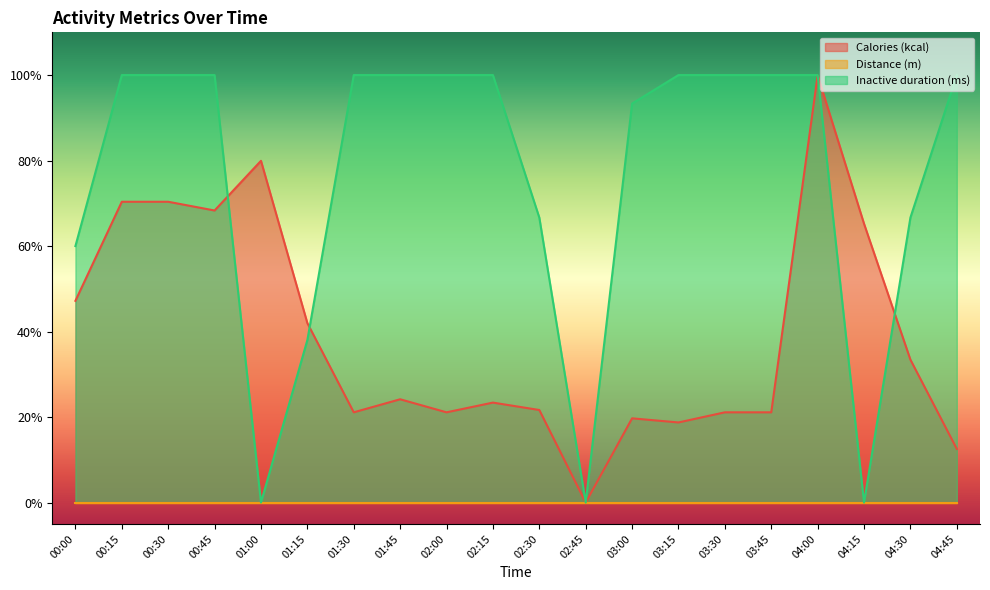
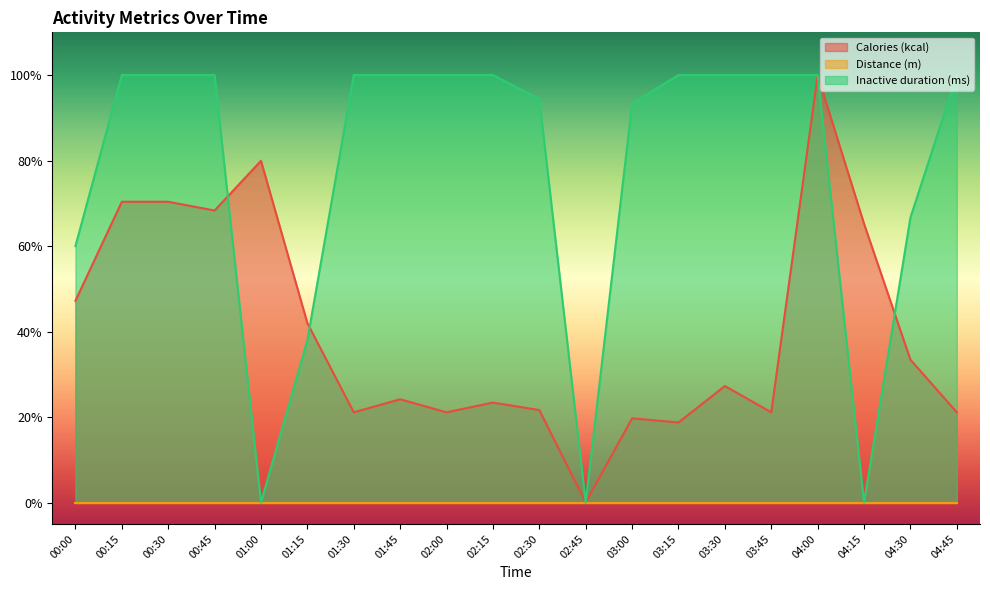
  {
    "Calories (kcal)": {
      "00:00": "47%",
      "00:15": "70%",
      "00:30": "70%",
      "00:45": "68%",
      "01:00": "80%",
      "01:15": "42%",
      "01:30": "21%",
      "01:45": "24%",
      "02:00": "21%",
      "02:15": "23%",
      "02:30": "22%",
      "03:00": "20%",
      "03:15": "19%",
-     "03:30": "21%",
+     "03:30": "27%",
      "03:45": "21%",
      "04:15": "65%",
      "04:30": "33%",
-     "04:45": "13%"
+     "04:45": "21%"
    },
    "Distance (m)": {
      "00:00": "0%",
      "00:15": "0%",
      "00:30": "0%",
      "00:45": "0%",
      "01:15": "0%",
      "01:30": "0%",
      "01:45": "0%",
      "02:00": "0%",
      "02:15": "0%",
      "02:30": "0%",
      "03:00": "0%",
      "03:15": "0%",
      "03:30": "0%",
      "03:45": "0%",
      "04:00": "0%",
      "04:30": "0%",
      "04:45": "0%"
    },
    "Inactive duration (ms)": {
      "00:00": "60%",
      "00:15": "100%",
      "00:30": "100%",
      "00:45": "100%",
      "01:15": "38%",
      "01:30": "100%",
      "01:45": "100%",
      "02:00": "100%",
      "02:15": "100%",
-     "02:30": "67%",
+     "02:30": "94%",
      "03:00": "93%",
      "03:15": "100%",
      "03:30": "100%",
      "03:45": "100%",
      "04:30": "67%"
    }
  }
